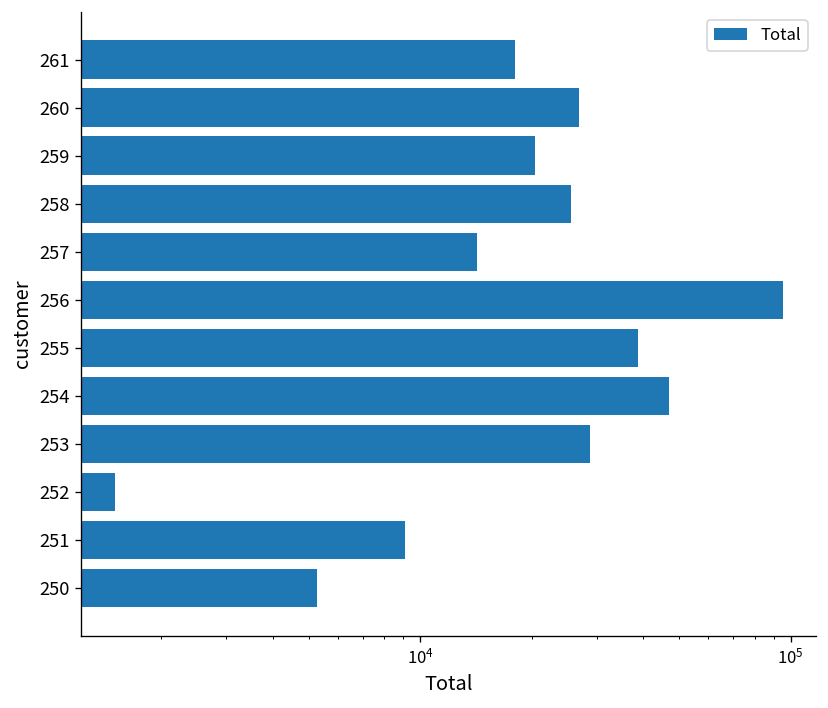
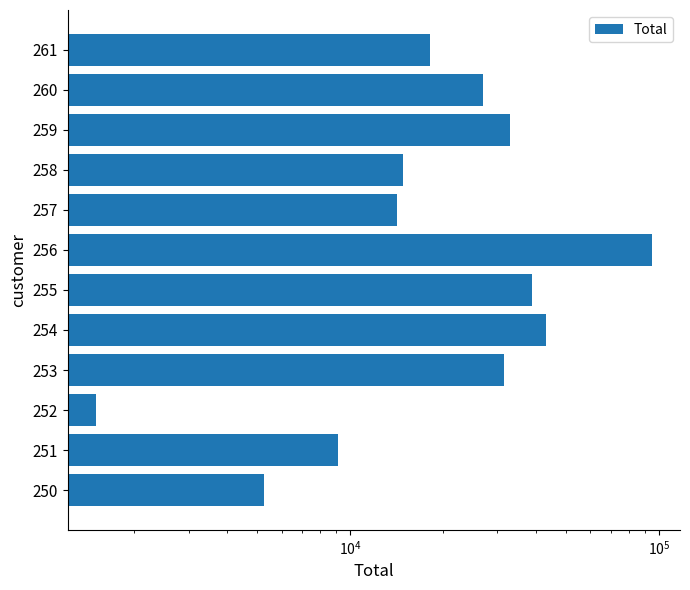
  {
    "261": 18000,
    "260": 27000,
-   "259": 20000,
-   "258": 26000,
+   "259": 33000,
+   "258": 15000,
    "257": 14000,
    "256": 95000,
    "255": 39000,
-   "254": 47000,
-   "253": 29000,
+   "254": 43000,
+   "253": 32000,
    "252": 1500,
    "251": 9100,
    "250": 5300
  }
